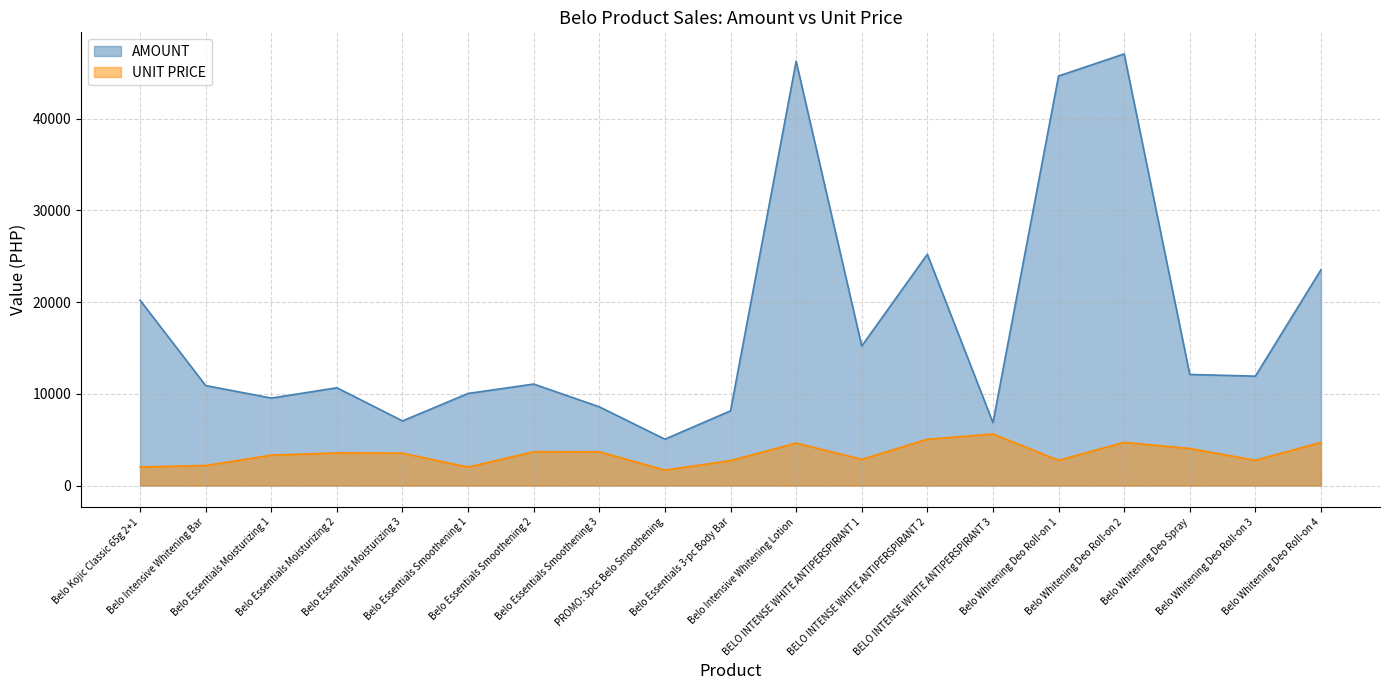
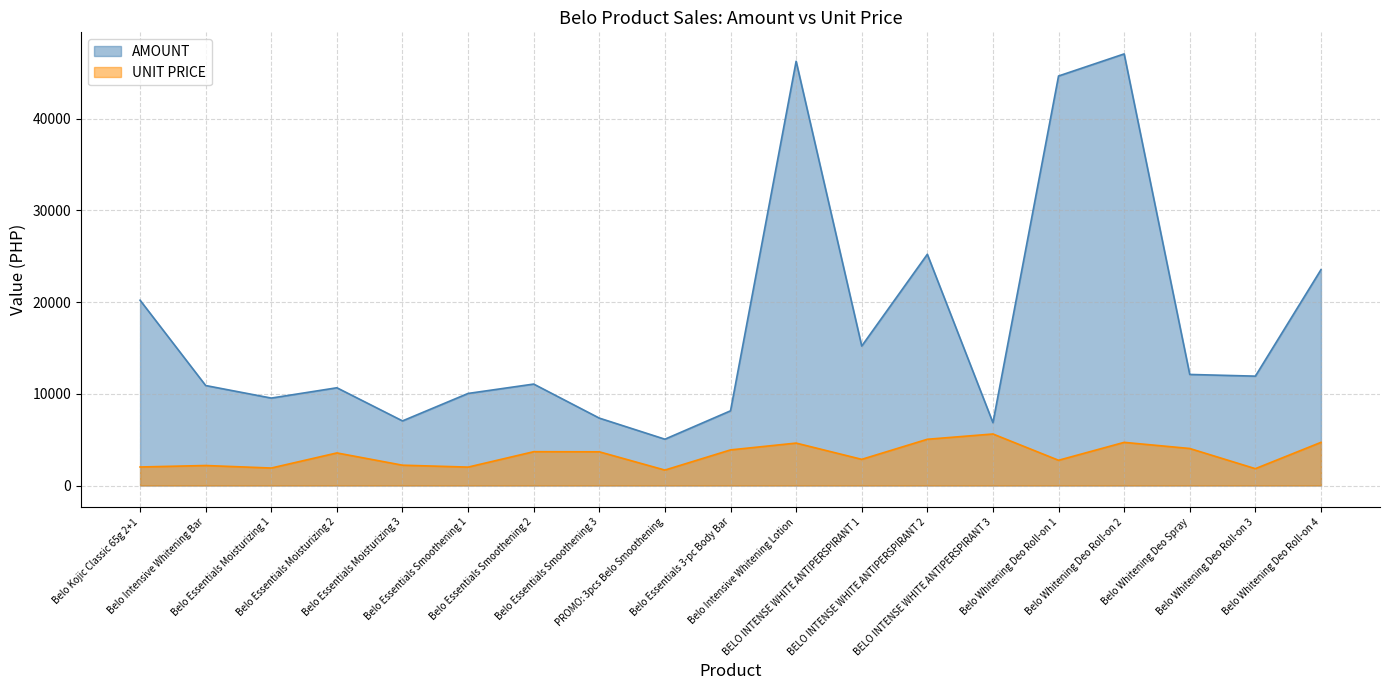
  {
    "AMOUNT": {
      "Belo Kojic Classic 65g 2+1": 20000,
      "Belo Intensive Whitening Bar": 11000,
      "Belo Essentials Moisturizing 1": 10000,
      "Belo Essentials Moisturizing 2": 11000,
      "Belo Essentials Moisturizing 3": 7000,
      "Belo Essentials Smoothening 1": 10000,
      "Belo Essentials Smoothening 2": 11000,
-     "Belo Essentials Smoothening 3": 9000,
+     "Belo Essentials Smoothening 3": 7000,
      "PROMO: 3pcs Belo Smoothening": 5000,
      "Belo Essentials 3-pc Body Bar": 8000,
      "Belo Intensive Whitening Lotion": 46000,
      "BELO INTENSE WHITE ANTIPERSPIRANT 1": 15000,
      "BELO INTENSE WHITE ANTIPERSPIRANT 2": 25000,
      "BELO INTENSE WHITE ANTIPERSPIRANT 3": 7000,
      "Belo Whitening Deo Roll-on 1": 45000,
      "Belo Whitening Deo Roll-on 2": 47000,
      "Belo Whitening Deo Spray": 12000,
      "Belo Whitening Deo Roll-on 3": 12000,
      "Belo Whitening Deo Roll-on 4": 24000
    },
    "UNIT PRICE": {
      "Belo Kojic Classic 65g 2+1": 2000,
      "Belo Intensive Whitening Bar": 2000,
-     "Belo Essentials Moisturizing 1": 3000,
+     "Belo Essentials Moisturizing 1": 2000,
      "Belo Essentials Moisturizing 2": 4000,
-     "Belo Essentials Moisturizing 3": 4000,
+     "Belo Essentials Moisturizing 3": 2000,
      "Belo Essentials Smoothening 1": 2000,
      "Belo Essentials Smoothening 2": 4000,
      "Belo Essentials Smoothening 3": 4000,
      "PROMO: 3pcs Belo Smoothening": 2000,
-     "Belo Essentials 3-pc Body Bar": 3000,
+     "Belo Essentials 3-pc Body Bar": 4000,
      "Belo Intensive Whitening Lotion": 5000,
      "BELO INTENSE WHITE ANTIPERSPIRANT 1": 3000,
      "BELO INTENSE WHITE ANTIPERSPIRANT 2": 5000,
      "BELO INTENSE WHITE ANTIPERSPIRANT 3": 6000,
      "Belo Whitening Deo Roll-on 1": 3000,
      "Belo Whitening Deo Roll-on 2": 5000,
      "Belo Whitening Deo Spray": 4000,
-     "Belo Whitening Deo Roll-on 3": 3000,
+     "Belo Whitening Deo Roll-on 3": 2000,
      "Belo Whitening Deo Roll-on 4": 5000
    }
  }
